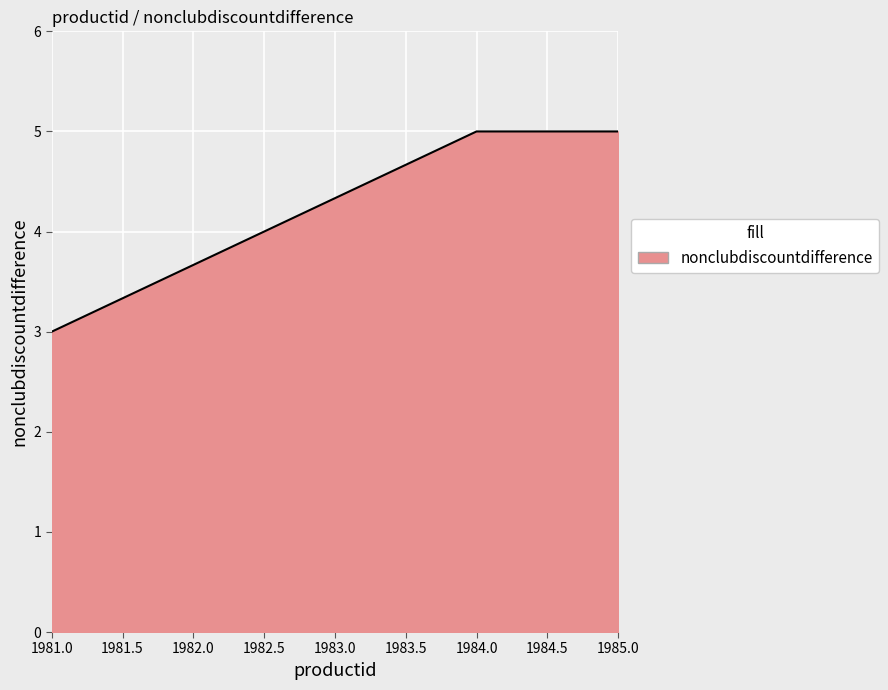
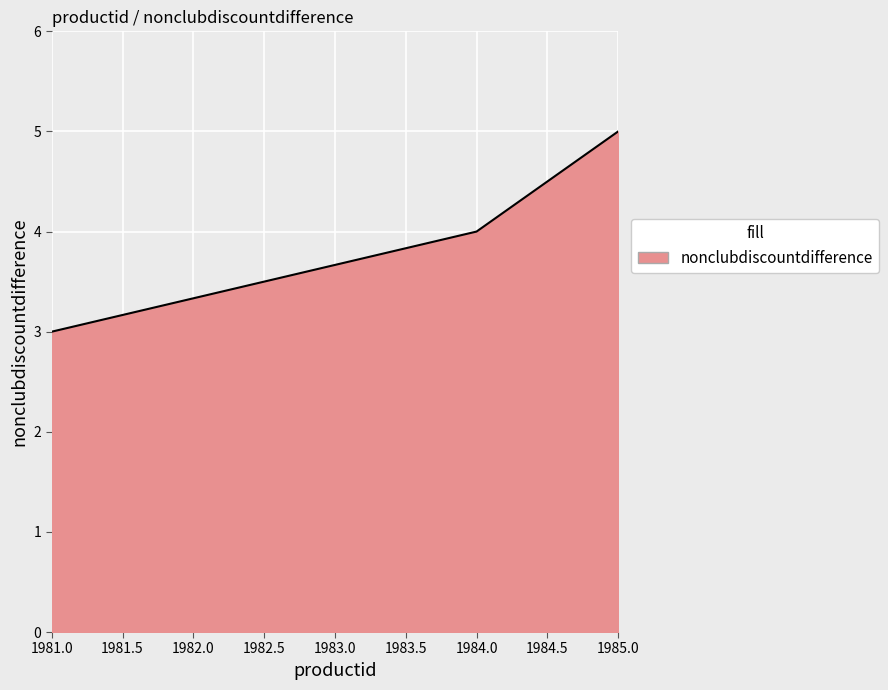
  {
    "1981.0": 3,
-   "1984.0": 5,
+   "1984.0": 4,
    "1985.0": 5
  }
